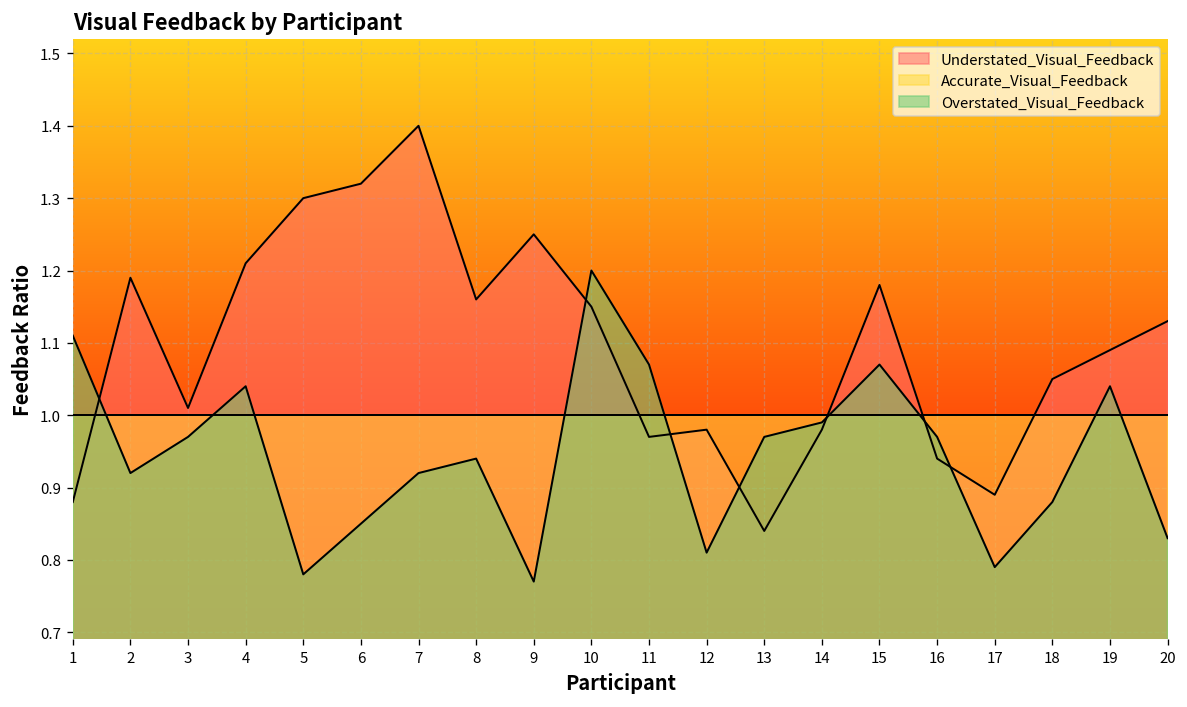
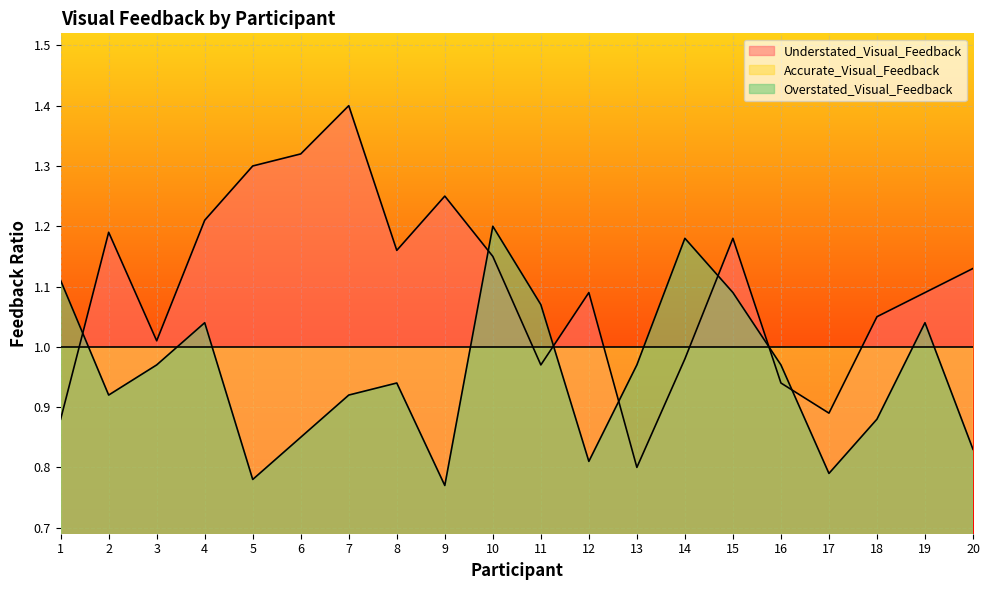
  {
    "Understated_Visual_Feedback": {
      "1": 0.88,
      "2": 1.19,
      "3": 1.01,
      "4": 1.21,
      "5": 1.30,
      "6": 1.32,
      "7": 1.40,
      "8": 1.16,
      "9": 1.25,
      "10": 1.15,
      "11": 0.97,
-     "12": 0.98,
-     "13": 0.84,
+     "12": 1.09,
+     "13": 0.80,
      "14": 0.98,
      "15": 1.18,
      "16": 0.94,
      "17": 0.89,
      "18": 1.05,
      "19": 1.09,
      "20": 1.13
    },
    "Accurate_Visual_Feedback": {
      "1": 1.00,
      "2": 1.00,
      "3": 1.00,
      "4": 1.00,
      "5": 1.00,
      "6": 1.00,
      "7": 1.00,
      "8": 1.00,
      "9": 1.00,
      "10": 1.00,
      "11": 1.00,
      "12": 1.00,
      "13": 1.00,
      "14": 1.00,
      "15": 1.00,
      "16": 1.00,
      "17": 1.00,
      "18": 1.00,
      "19": 1.00,
      "20": 1.00
    },
    "Overstated_Visual_Feedback": {
      "1": 1.11,
      "2": 0.92,
      "3": 0.97,
      "4": 1.04,
      "5": 0.78,
      "6": 0.85,
      "7": 0.92,
      "8": 0.94,
      "9": 0.77,
      "10": 1.20,
      "11": 1.07,
      "12": 0.81,
      "13": 0.97,
-     "14": 0.99,
-     "15": 1.07,
+     "14": 1.18,
+     "15": 1.09,
      "16": 0.97,
      "17": 0.79,
      "18": 0.88,
      "19": 1.04,
      "20": 0.83
    }
  }
